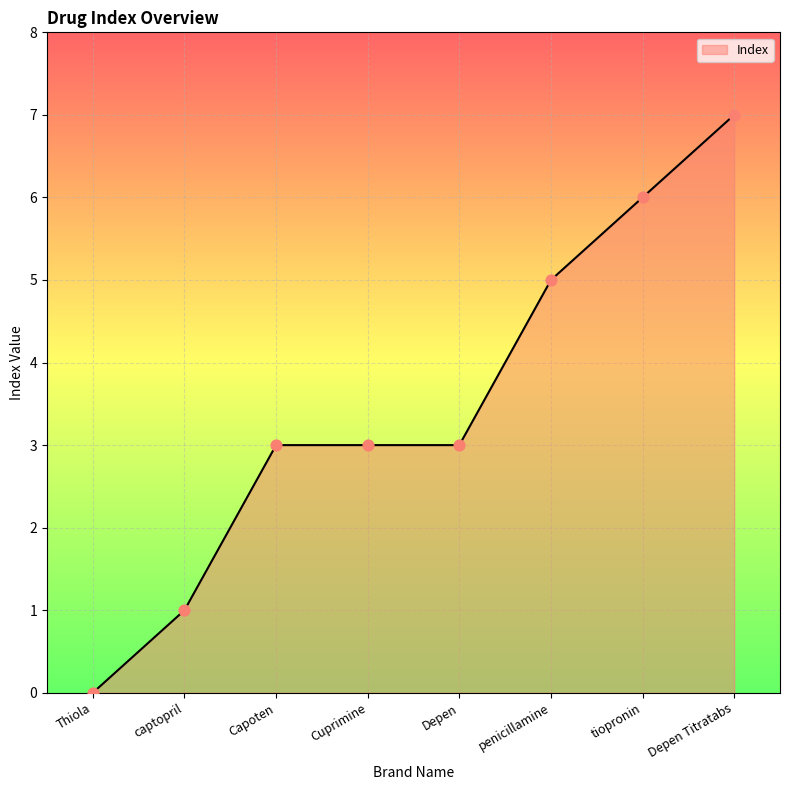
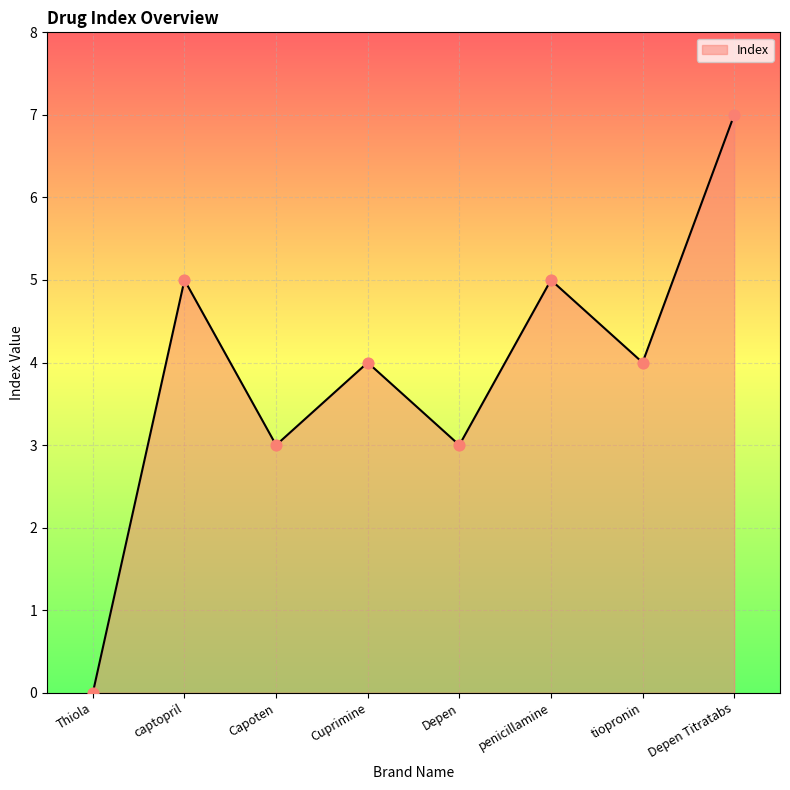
  {
    "Thiola": 0,
-   "captopril": 1,
+   "captopril": 5,
    "Capoten": 3,
-   "Cuprimine": 3,
+   "Cuprimine": 4,
    "Depen": 3,
    "penicillamine": 5,
-   "tiopronin": 6,
+   "tiopronin": 4,
    "Depen Titratabs": 7
  }
